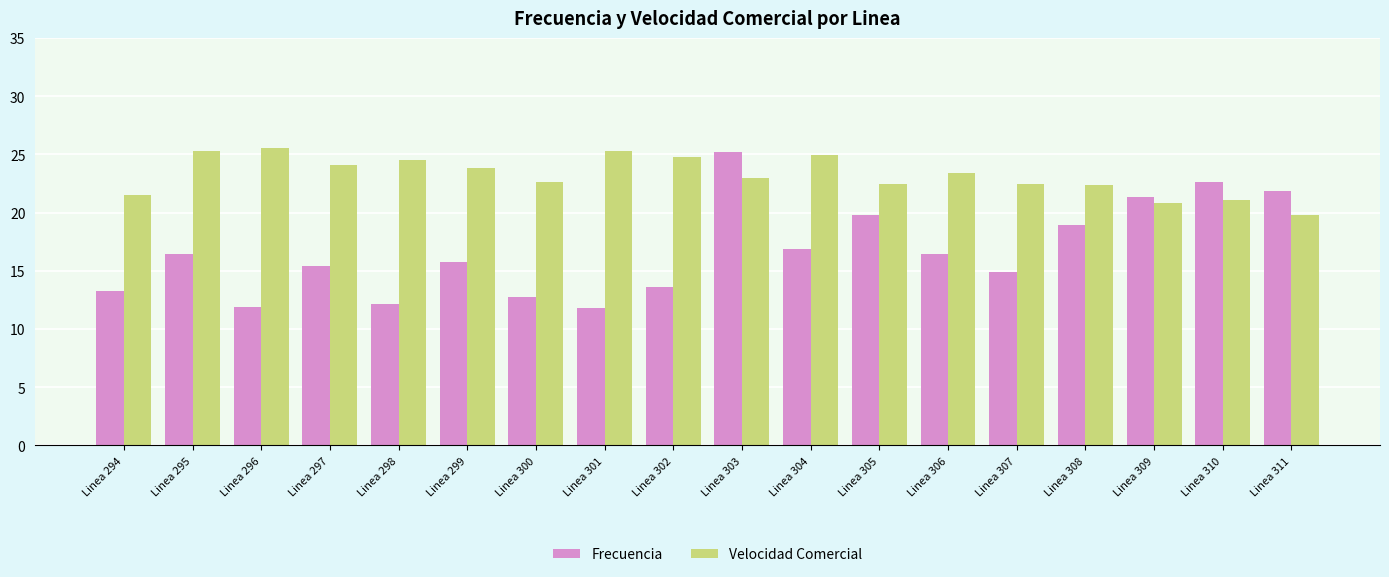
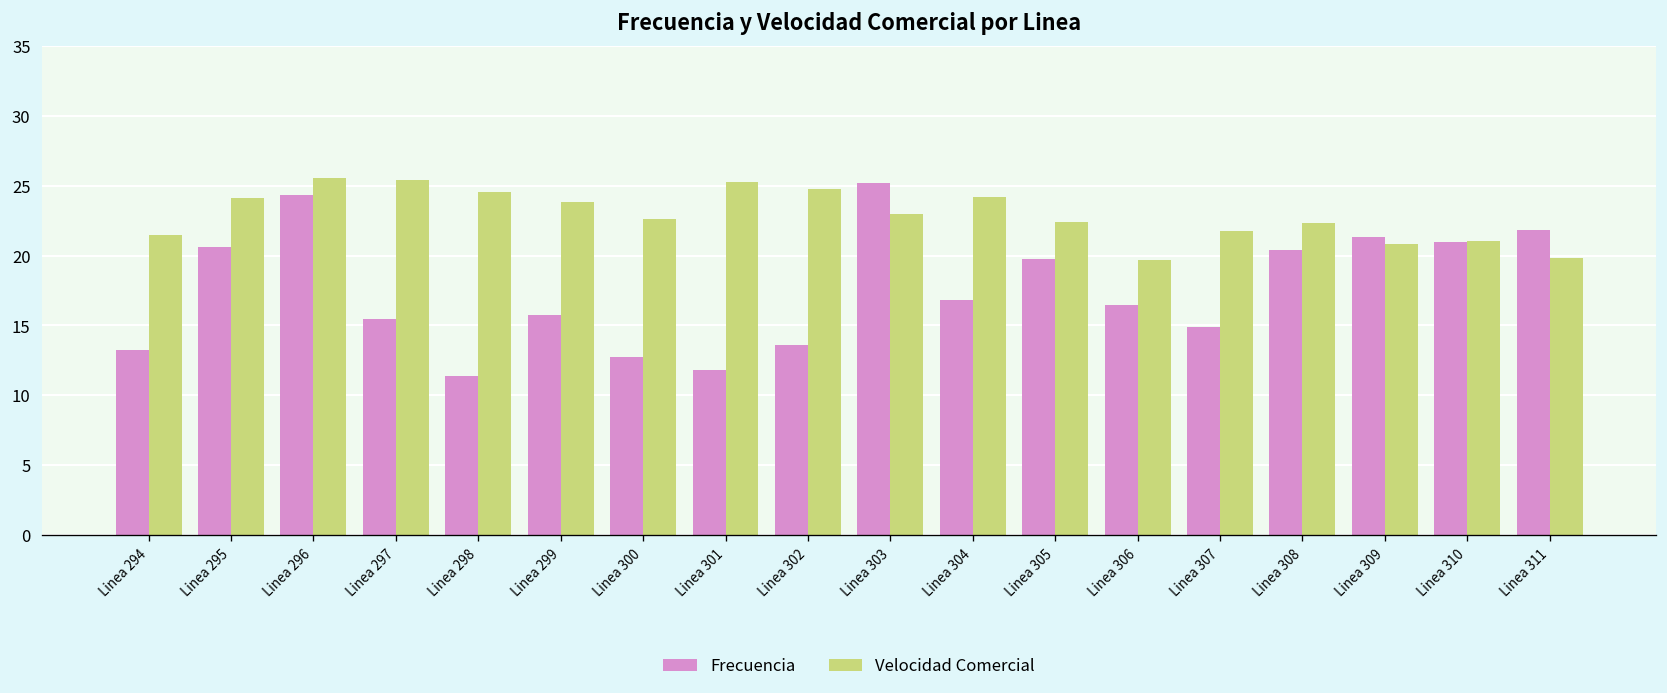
  {
    "Frecuencia": {
      "Linea 294": 13.2,
-     "Linea 295": 16.4,
-     "Linea 296": 11.9,
+     "Linea 295": 20.6,
+     "Linea 296": 24.3,
      "Linea 297": 15.4,
-     "Linea 298": 12.1,
+     "Linea 298": 11.4,
      "Linea 299": 15.7,
      "Linea 300": 12.7,
      "Linea 301": 11.8,
      "Linea 302": 13.6,
      "Linea 303": 25.2,
      "Linea 304": 16.9,
      "Linea 305": 19.8,
      "Linea 306": 16.5,
      "Linea 307": 14.9,
-     "Linea 308": 18.9,
+     "Linea 308": 20.4,
      "Linea 309": 21.3,
-     "Linea 310": 22.6,
+     "Linea 310": 21.0,
      "Linea 311": 21.8
    },
    "Velocidad Comercial": {
      "Linea 294": 21.5,
-     "Linea 295": 25.2,
+     "Linea 295": 24.1,
      "Linea 296": 25.6,
-     "Linea 297": 24.1,
+     "Linea 297": 25.4,
      "Linea 298": 24.5,
      "Linea 299": 23.8,
      "Linea 300": 22.6,
      "Linea 301": 25.3,
      "Linea 302": 24.7,
      "Linea 303": 23.0,
-     "Linea 304": 24.9,
+     "Linea 304": 24.2,
      "Linea 305": 22.4,
-     "Linea 306": 23.4,
-     "Linea 307": 22.5,
+     "Linea 306": 19.7,
+     "Linea 307": 21.7,
      "Linea 308": 22.4,
      "Linea 309": 20.8,
      "Linea 310": 21.0,
      "Linea 311": 19.8
    }
  }
